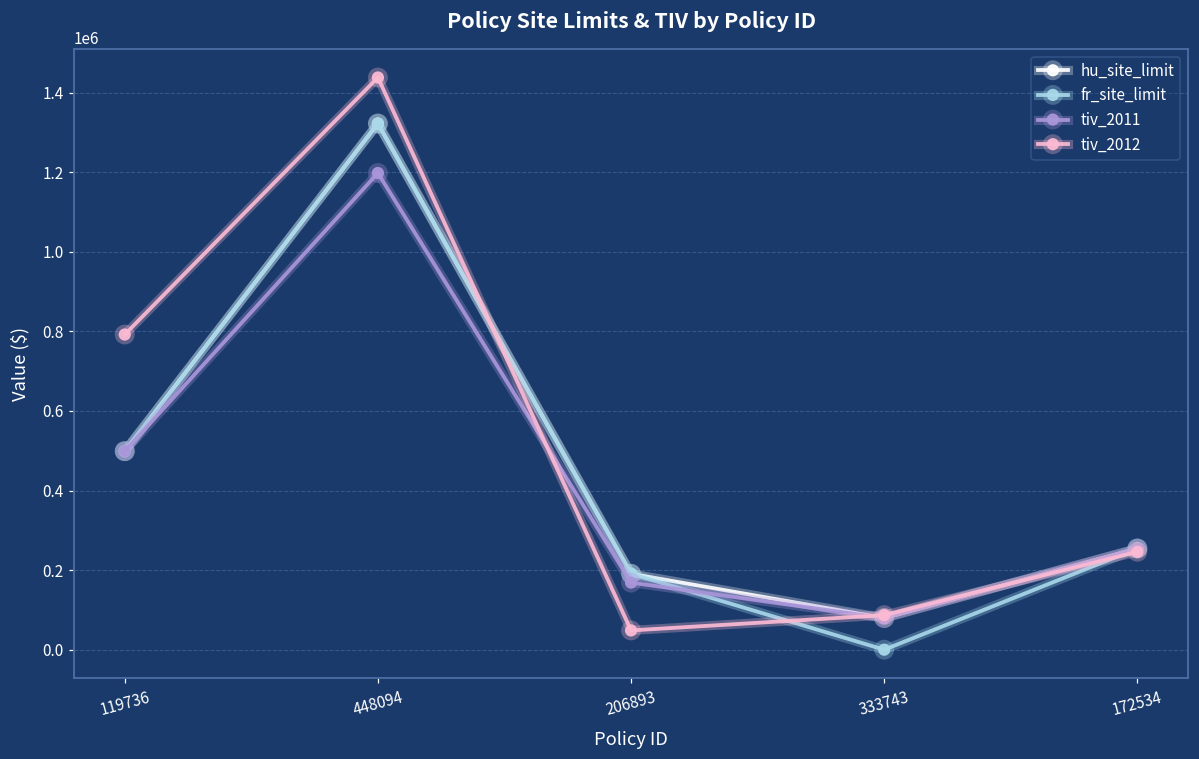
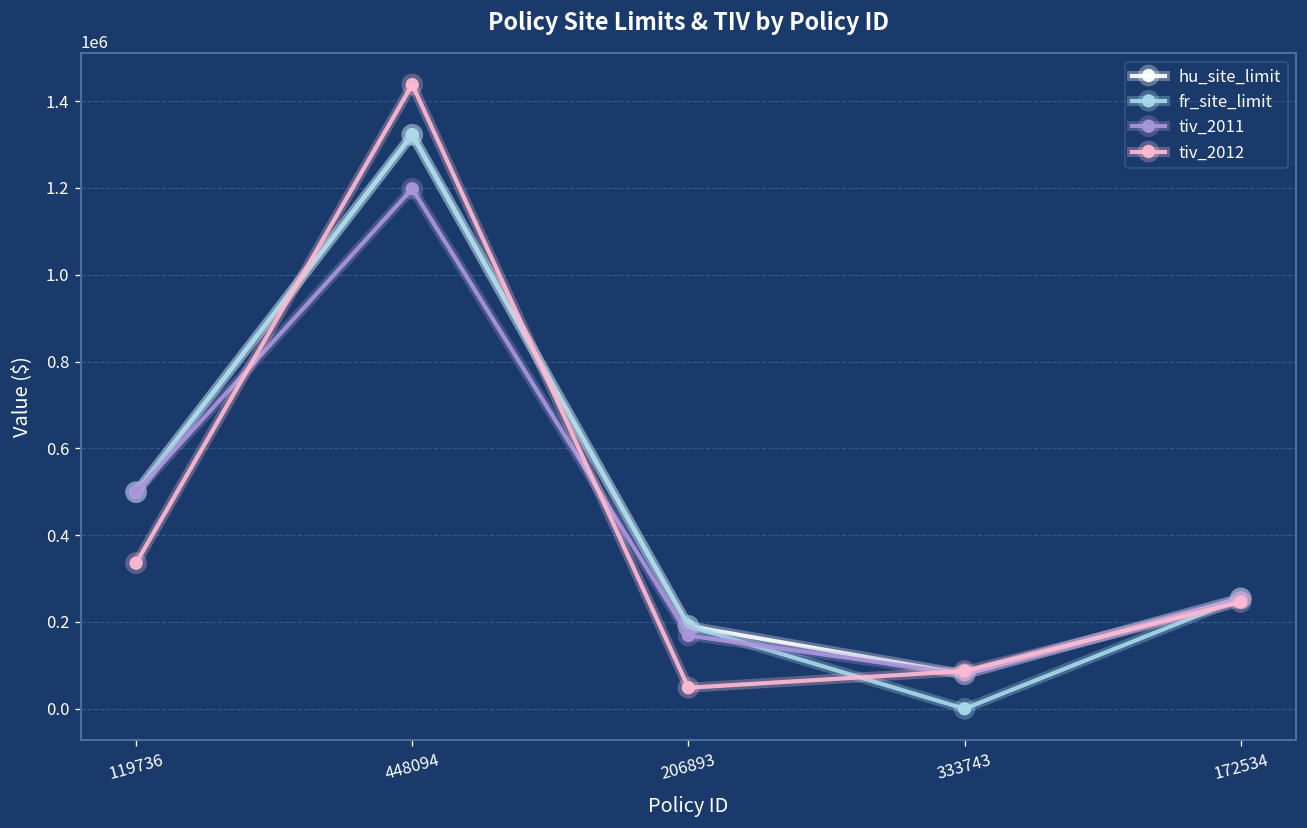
  {
    "fr_site_limit": {
      "333743": 0
    },
    "tiv_2011": {
      "448094": 1200000,
      "206893": 170000
    },
    "tiv_2012": {
-     "119736": 790000,
+     "119736": 340000,
      "448094": 1440000,
      "206893": 50000,
      "333743": 90000,
      "172534": 250000
    }
  }
